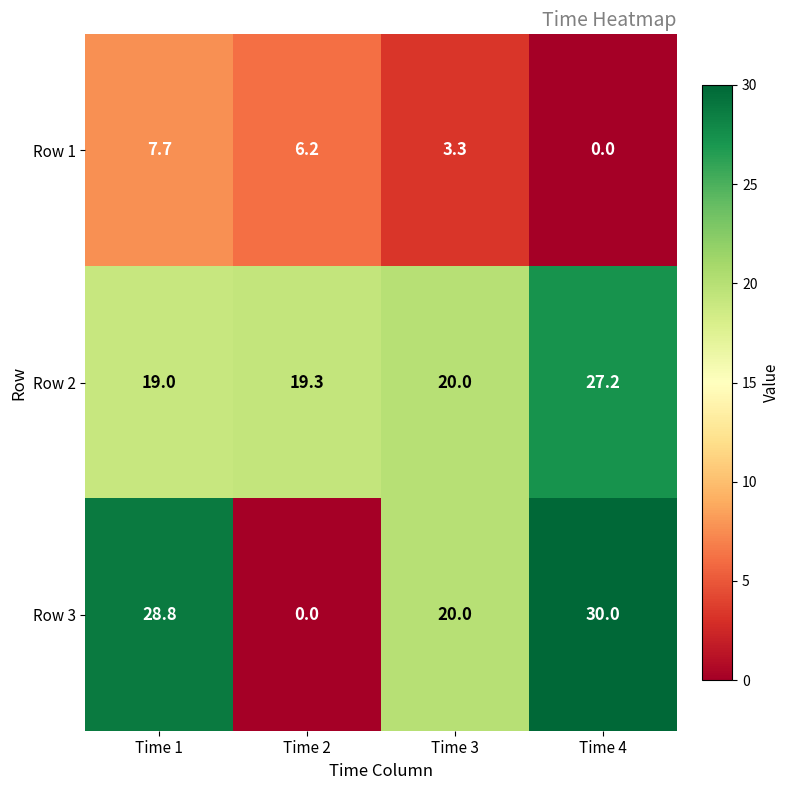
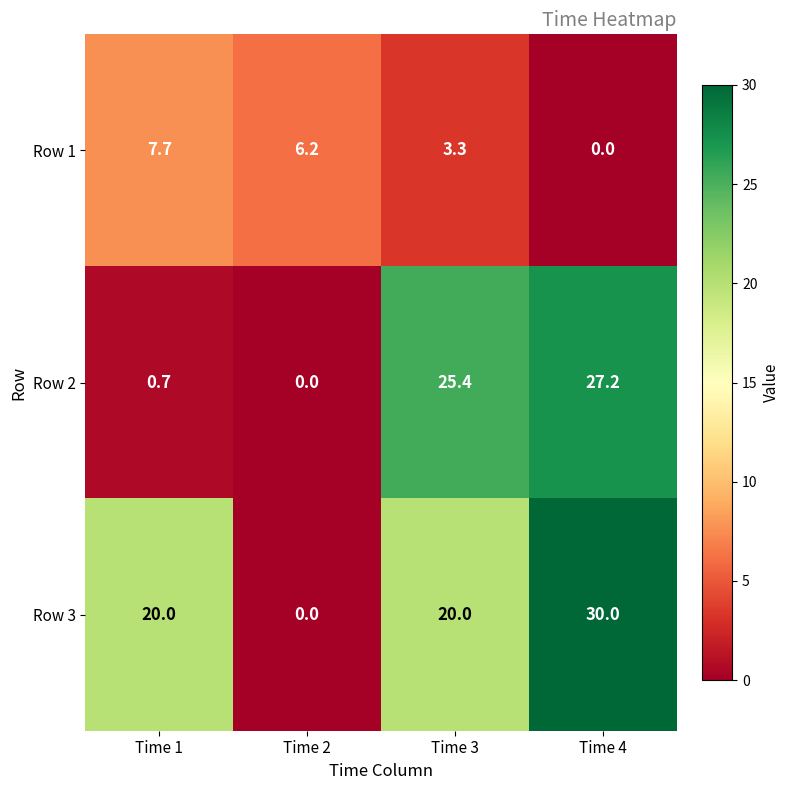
  {
    "Row 1": {
      "Time 1": 7.7,
      "Time 2": 6.2,
      "Time 3": 3.3,
      "Time 4": 0.0
    },
    "Row 2": {
-     "Time 1": 19.0,
-     "Time 2": 19.3,
-     "Time 3": 20.0,
+     "Time 1": 0.7,
+     "Time 2": 0.0,
+     "Time 3": 25.4,
      "Time 4": 27.2
    },
    "Row 3": {
-     "Time 1": 28.8,
+     "Time 1": 20.0,
      "Time 2": 0.0,
      "Time 3": 20.0,
      "Time 4": 30.0
    }
  }
